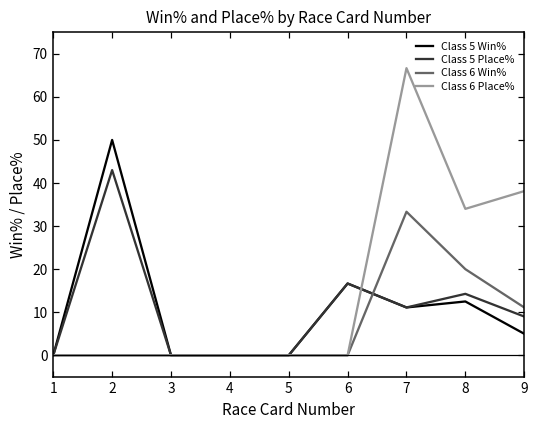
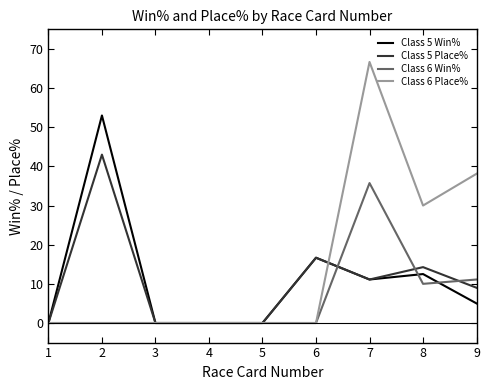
  {
    "Class 5 Win%": {
-     "2": 50,
+     "2": 53,
      "8": 13,
      "9": 5
    },
    "Class 5 Place%": {
      "2": 43,
      "8": 14,
      "9": 9
    },
    "Class 6 Win%": {
-     "7": 33,
-     "8": 20,
+     "7": 36,
+     "8": 10,
      "9": 11
    },
    "Class 6 Place%": {
      "7": 67,
-     "8": 34,
+     "8": 30,
      "9": 38
    }
  }
